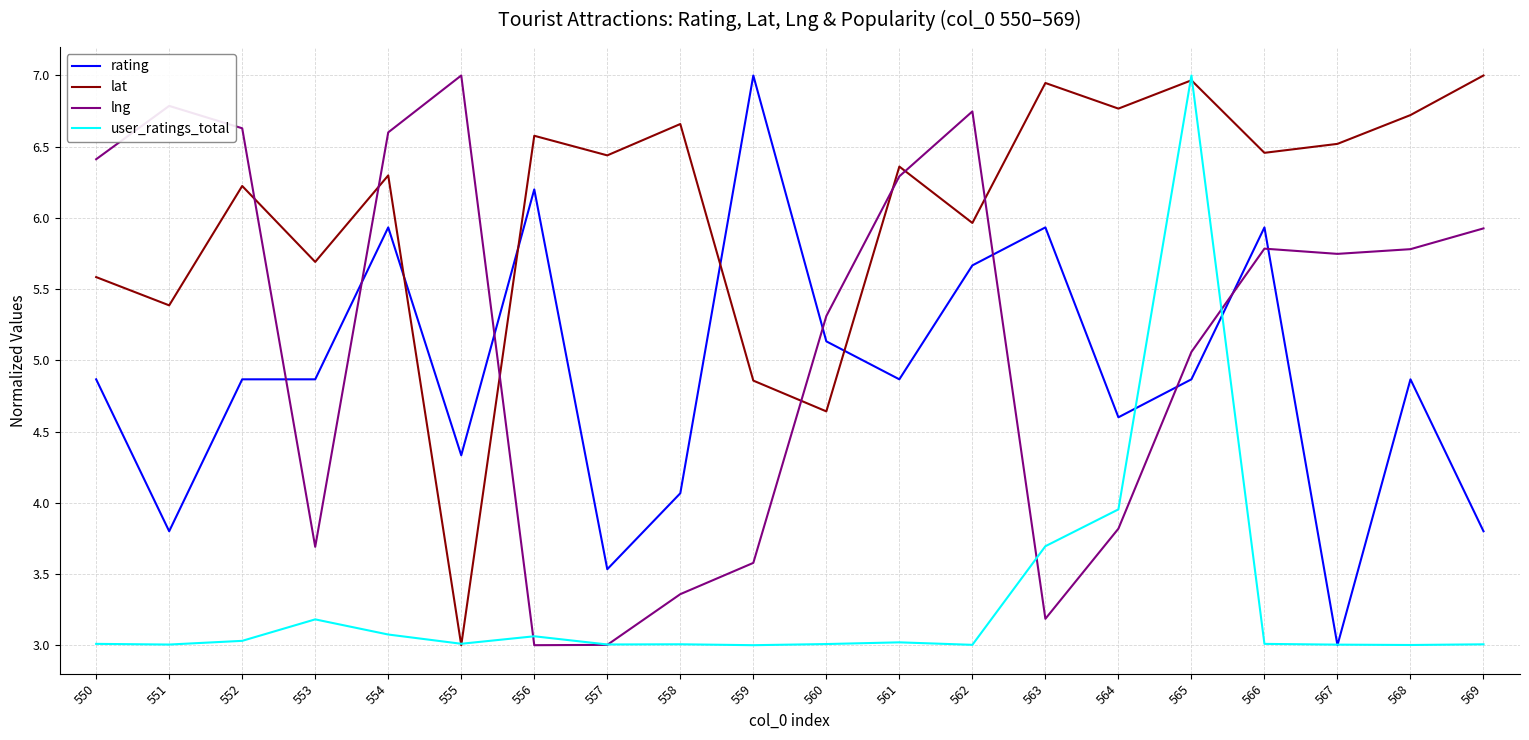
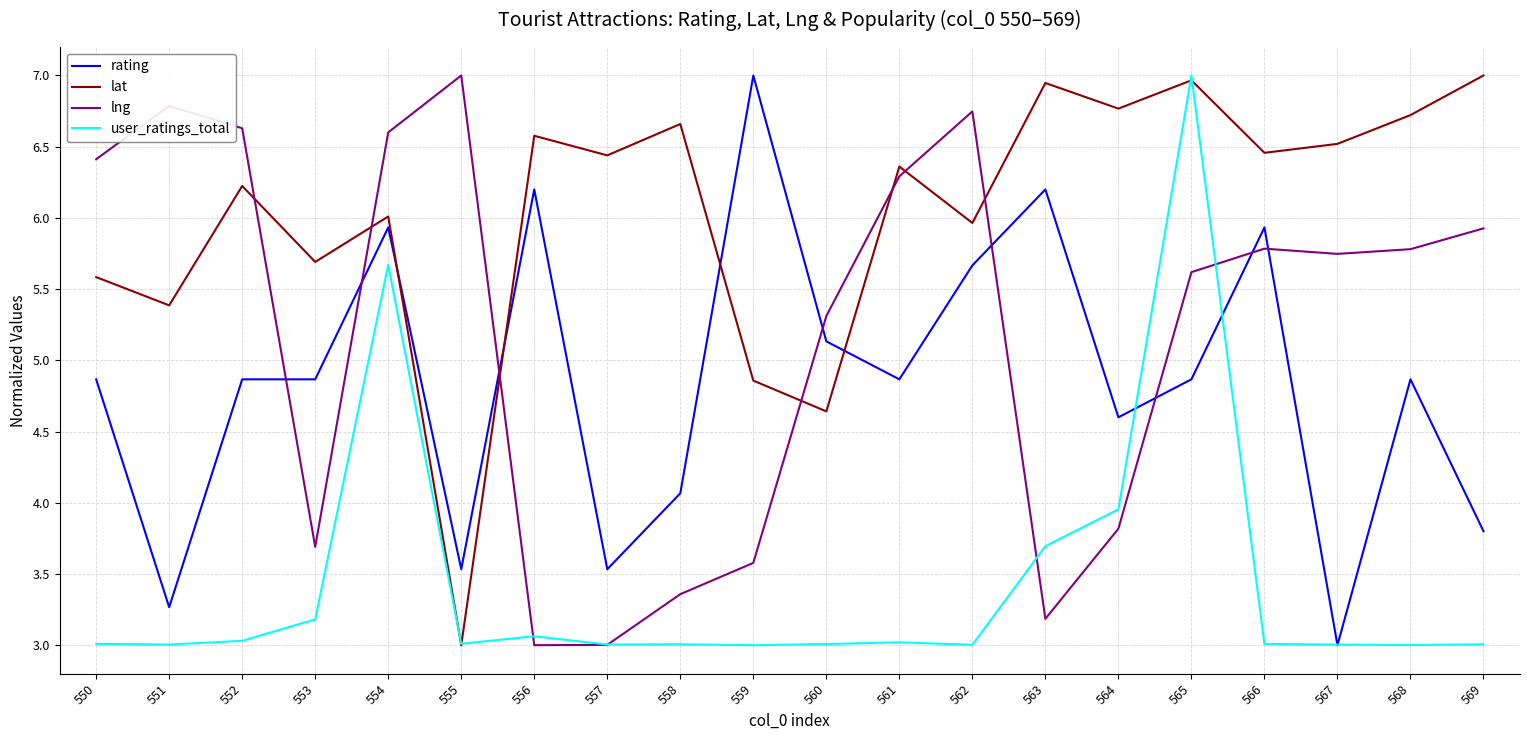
  {
    "rating": {
      "550": 4.87,
-     "551": 3.80,
+     "551": 3.27,
      "552": 4.87,
      "553": 4.87,
      "554": 5.93,
-     "555": 4.33,
+     "555": 3.53,
      "556": 6.20,
      "557": 3.53,
      "558": 4.07,
      "559": 7.00,
      "560": 5.13,
      "561": 4.87,
      "562": 5.67,
-     "563": 5.93,
+     "563": 6.20,
      "564": 4.60,
      "565": 4.87,
      "566": 5.93,
      "568": 4.87,
      "569": 3.80
    },
    "lat": {
      "550": 5.58,
      "551": 5.39,
      "552": 6.22,
      "553": 5.69,
-     "554": 6.30,
+     "554": 6.01,
      "556": 6.58,
      "557": 6.44,
      "558": 6.66,
      "559": 4.86,
      "560": 4.64,
      "561": 6.36,
      "562": 5.96,
      "563": 6.95,
      "564": 6.77,
      "565": 6.97,
      "566": 6.46,
      "567": 6.52,
      "568": 6.72,
      "569": 7.00
    },
    "lng": {
      "550": 6.41,
      "552": 6.63,
      "553": 3.69,
      "554": 6.60,
      "555": 7.00,
      "556": 3.00,
      "558": 3.36,
      "559": 3.58,
      "560": 5.31,
      "561": 6.29,
      "562": 6.75,
      "563": 3.19,
      "564": 3.82,
-     "565": 5.06,
+     "565": 5.62,
      "566": 5.78,
      "567": 5.75,
      "568": 5.78,
      "569": 5.93
    },
    "user_ratings_total": {
      "550": 3.01,
      "551": 3.00,
      "552": 3.03,
      "553": 3.18,
-     "554": 3.07,
+     "554": 5.67,
      "556": 3.06,
      "558": 3.01,
      "559": 3.00,
      "560": 3.01,
      "561": 3.02,
      "562": 3.00,
      "563": 3.69,
      "564": 3.95,
      "565": 7.00,
      "566": 3.01,
      "568": 3.00,
      "569": 3.01
    }
  }
